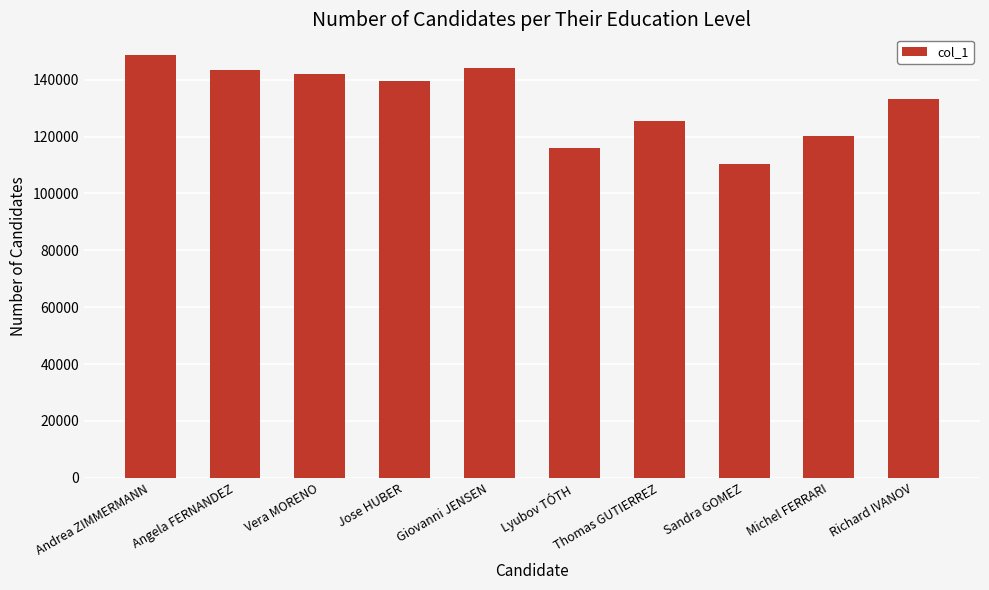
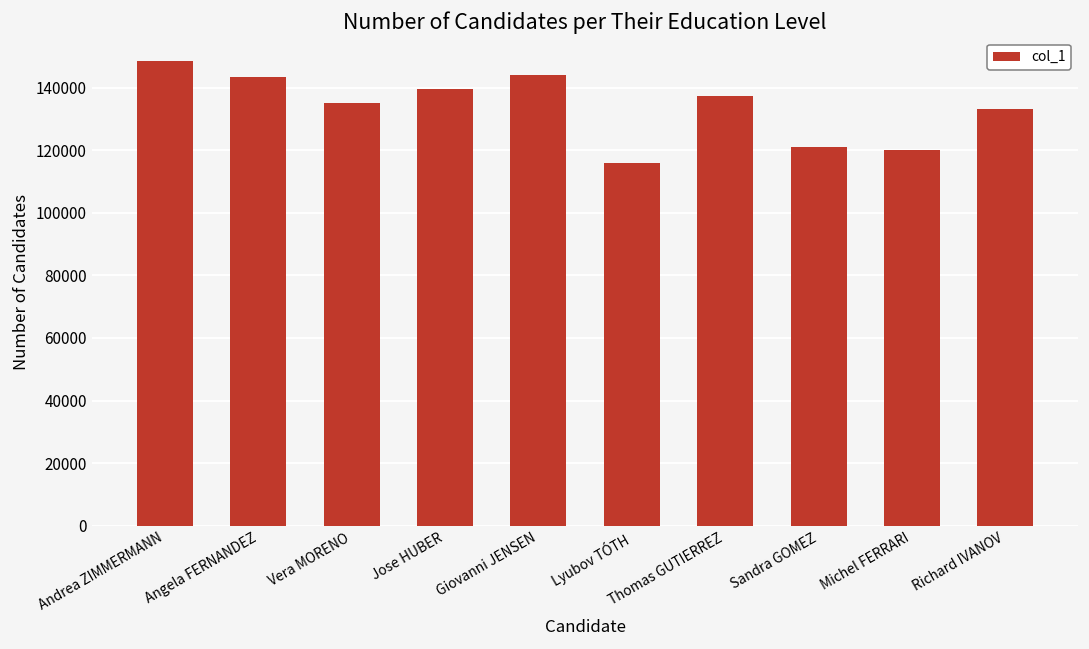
  {
    "Andrea ZIMMERMANN": 148000,
    "Angela FERNANDEZ": 144000,
-   "Vera MORENO": 142000,
+   "Vera MORENO": 135000,
    "Jose HUBER": 140000,
    "Giovanni JENSEN": 144000,
    "Lyubov TÓTH": 116000,
-   "Thomas GUTIERREZ": 125000,
-   "Sandra GOMEZ": 110000,
+   "Thomas GUTIERREZ": 137000,
+   "Sandra GOMEZ": 121000,
    "Michel FERRARI": 120000,
    "Richard IVANOV": 133000
  }
